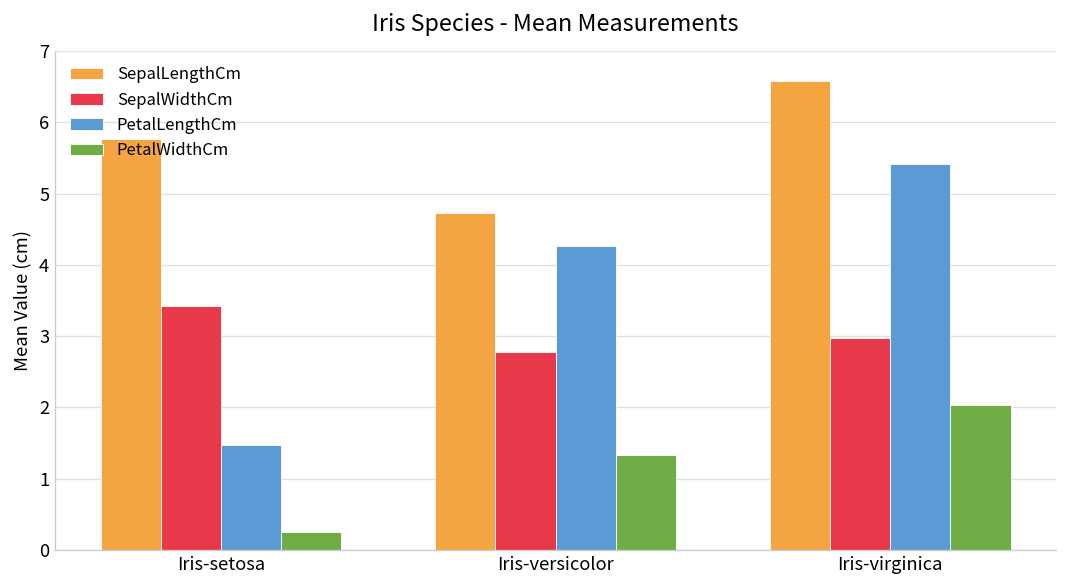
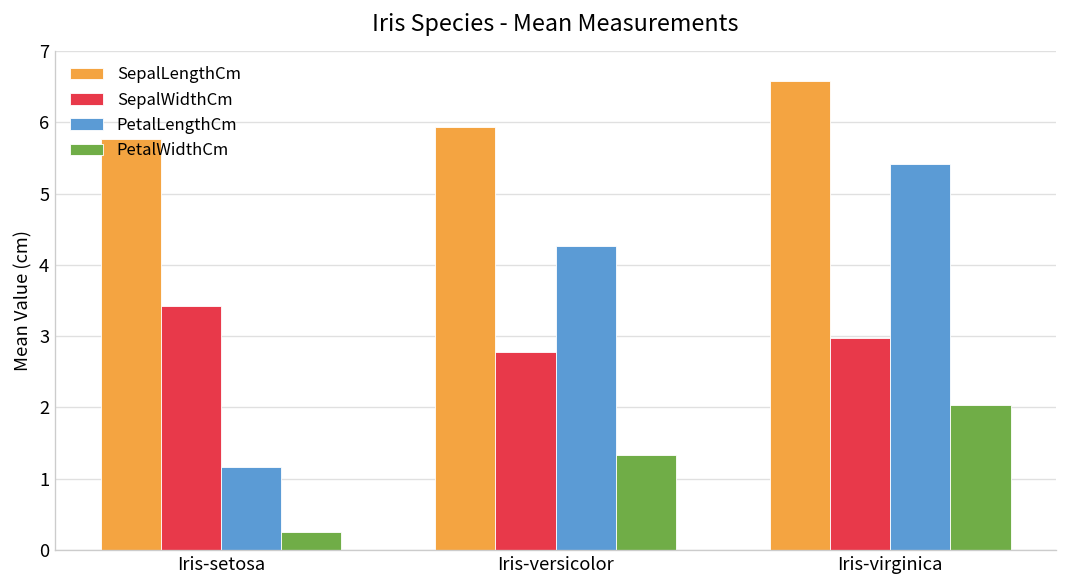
  {
    "SepalLengthCm": {
      "Iris-setosa": 5.8,
-     "Iris-versicolor": 4.7,
+     "Iris-versicolor": 5.9,
      "Iris-virginica": 6.6
    },
    "SepalWidthCm": {
      "Iris-setosa": 3.4,
      "Iris-versicolor": 2.8,
      "Iris-virginica": 3.0
    },
    "PetalLengthCm": {
-     "Iris-setosa": 1.5,
+     "Iris-setosa": 1.2,
      "Iris-versicolor": 4.3,
      "Iris-virginica": 5.4
    },
    "PetalWidthCm": {
      "Iris-setosa": 0.2,
      "Iris-versicolor": 1.3,
      "Iris-virginica": 2.0
    }
  }
